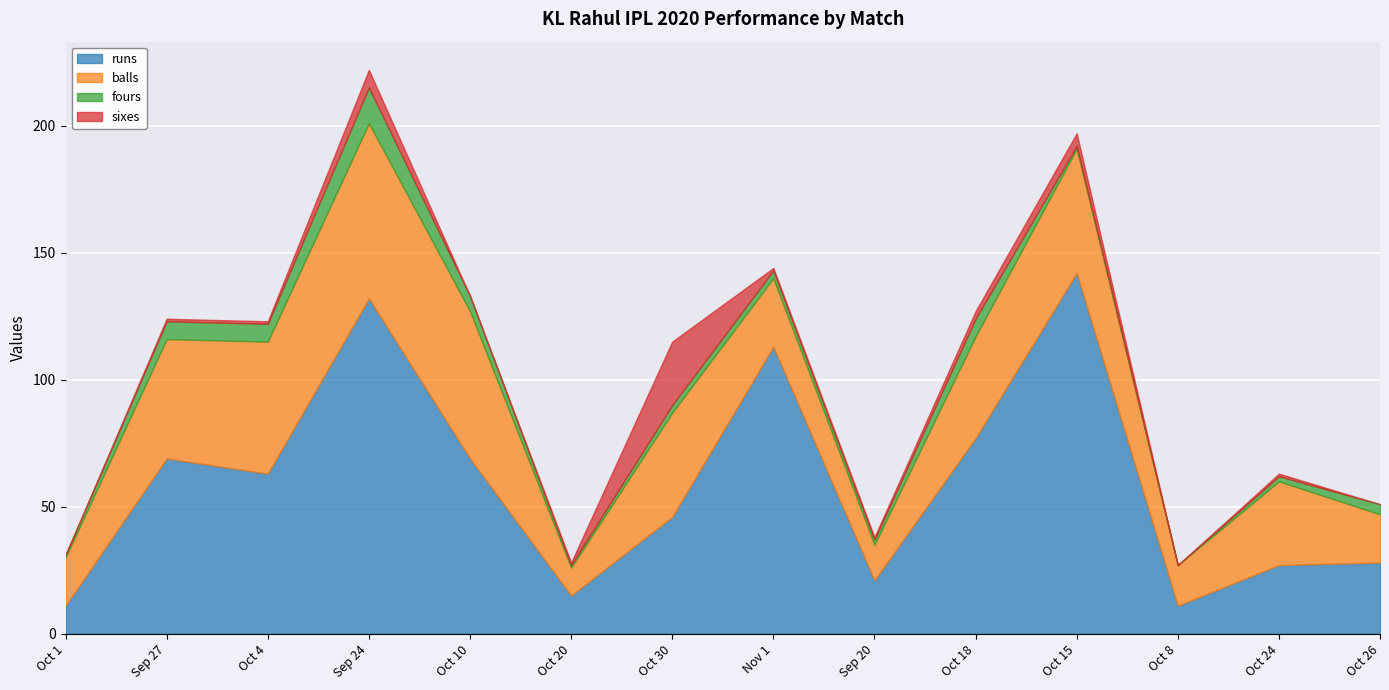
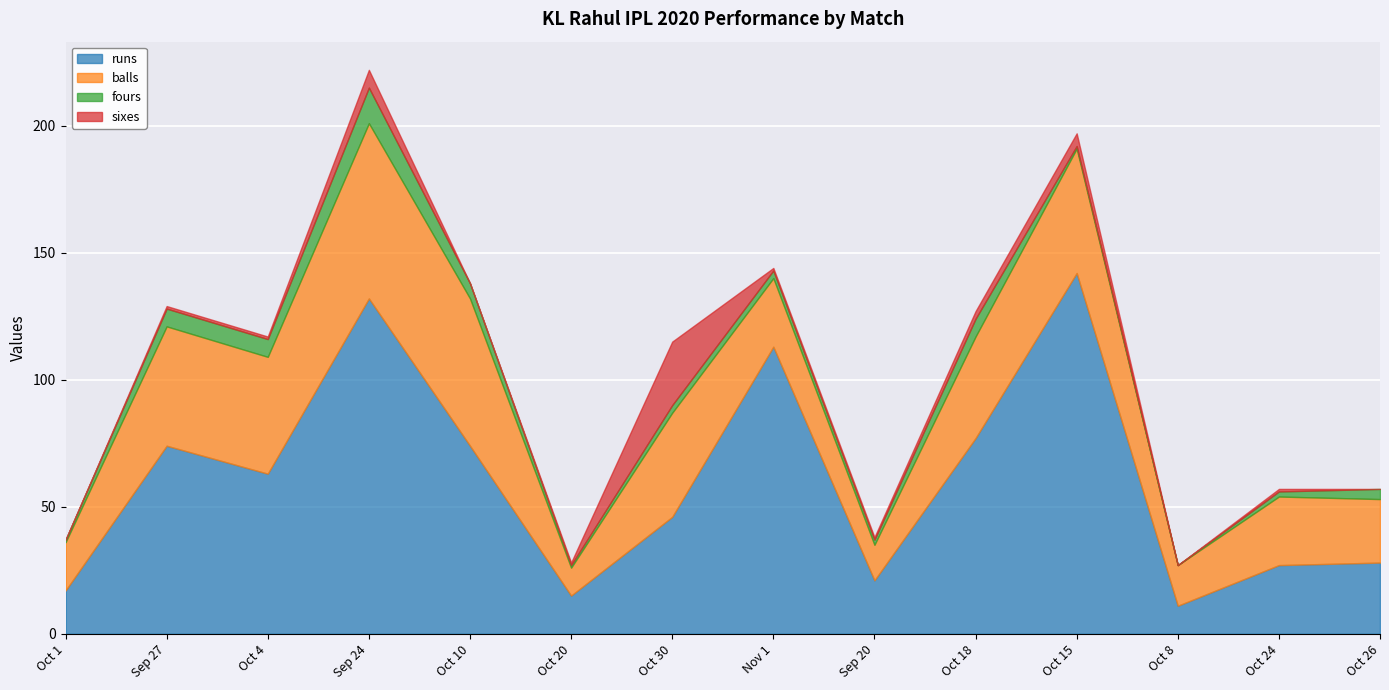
  {
    "runs": {
-     "Oct 1": 11,
-     "Sep 27": 69,
+     "Oct 1": 17,
+     "Sep 27": 74,
      "Oct 4": 63,
      "Sep 24": 132,
-     "Oct 10": 69,
+     "Oct 10": 74,
      "Oct 20": 15,
      "Oct 30": 46,
      "Nov 1": 113,
      "Sep 20": 21,
      "Oct 18": 77,
      "Oct 15": 142,
      "Oct 8": 11,
      "Oct 24": 27,
      "Oct 26": 28
    },
    "balls": {
      "Sep 27": 47,
-     "Oct 4": 52,
+     "Oct 4": 46,
      "Sep 24": 69,
      "Oct 10": 58,
      "Oct 20": 11,
      "Oct 30": 41,
      "Nov 1": 27,
      "Sep 20": 14,
      "Oct 18": 40,
-     "Oct 24": 33,
-     "Oct 26": 19
+     "Oct 24": 27,
+     "Oct 26": 25
    },
    "fours": {
      "Sep 24": 14,
      "Oct 30": 3,
      "Oct 18": 7
    },
    "sixes": {
      "Sep 24": 7,
      "Oct 30": 25,
      "Oct 18": 3,
      "Oct 15": 5
    }
  }
